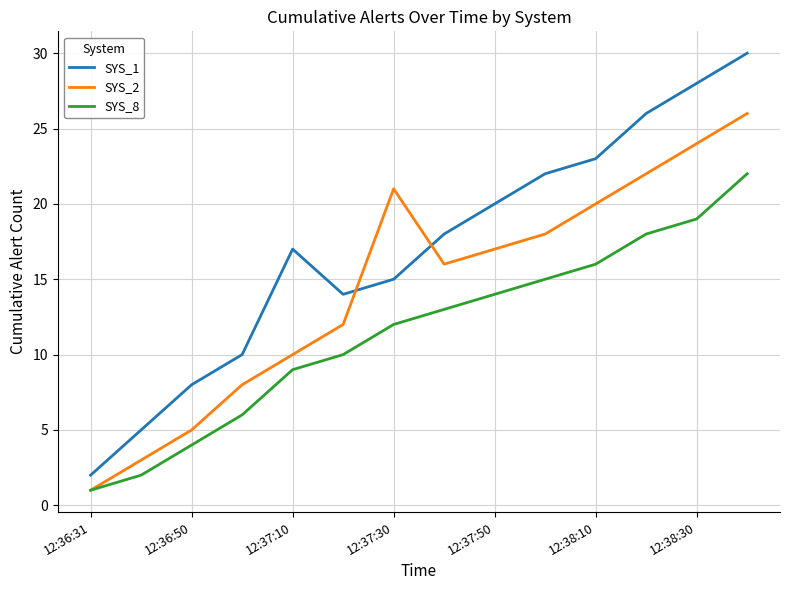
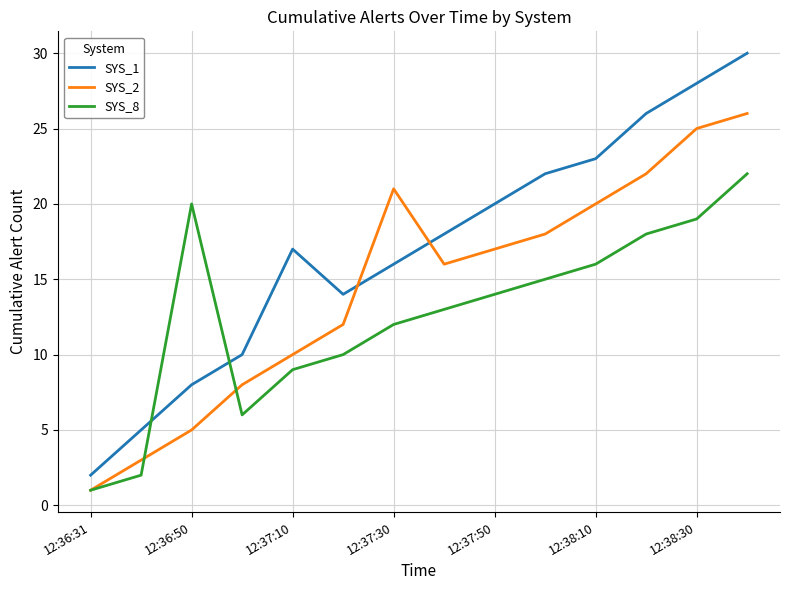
  {
    "SYS_1": {
      "12:36:31": 2,
      "12:36:50": 8,
      "12:37:10": 17,
-     "12:37:30": 15,
+     "12:37:30": 16,
      "12:37:50": 20,
      "12:38:10": 23,
      "12:38:30": 28
    },
    "SYS_2": {
      "12:36:50": 5,
      "12:37:10": 10,
      "12:37:30": 21,
      "12:37:50": 17,
      "12:38:10": 20,
-     "12:38:30": 24
+     "12:38:30": 25
    },
    "SYS_8": {
-     "12:36:50": 4,
+     "12:36:50": 20,
      "12:37:10": 9,
      "12:37:30": 12,
      "12:37:50": 14,
      "12:38:10": 16,
      "12:38:30": 19
    }
  }
